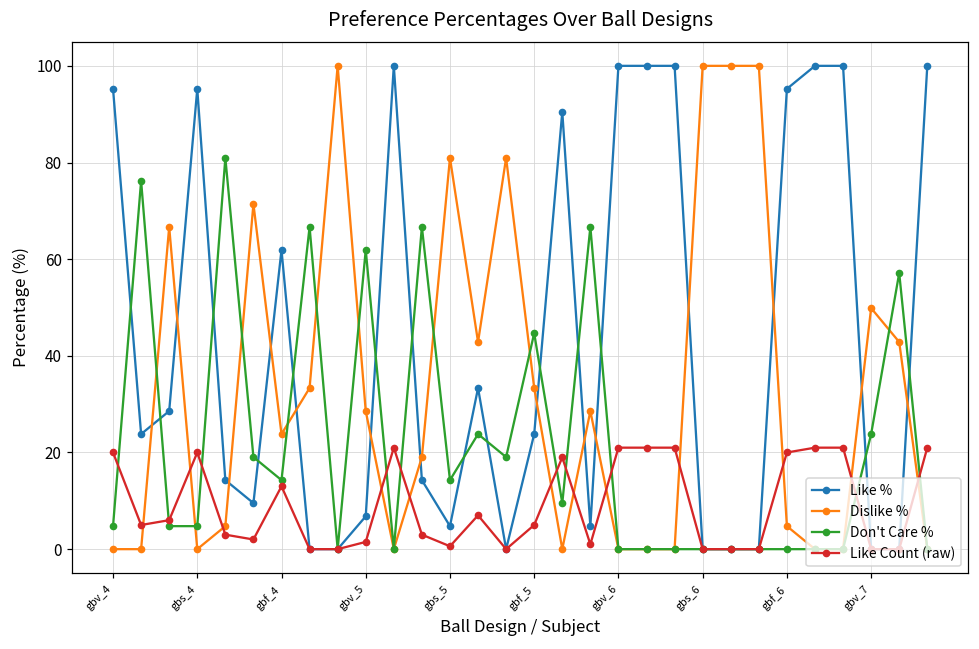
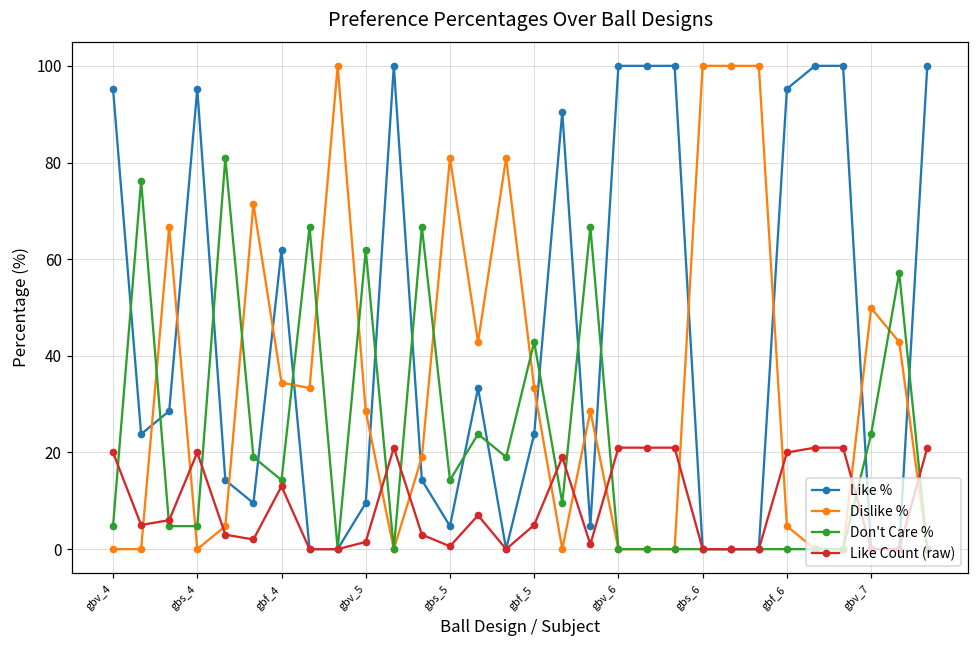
  {
    "Like %": {
      "gbv_4": 95,
      "gbs_4": 95,
      "gbf_4": 62,
-     "gbv_5": 7,
+     "gbv_5": 10,
      "gbs_5": 5,
      "gbf_5": 24,
      "gbv_6": 100,
      "gbf_6": 95
    },
    "Dislike %": {
      "gbv_4": 0,
      "gbs_4": 0,
-     "gbf_4": 24,
+     "gbf_4": 34,
      "gbv_5": 29,
      "gbs_5": 81,
      "gbf_5": 33,
      "gbs_6": 100,
      "gbf_6": 5,
      "gbv_7": 50
    },
    "Don't Care %": {
      "gbv_4": 5,
      "gbs_4": 5,
      "gbf_4": 14,
      "gbv_5": 62,
      "gbs_5": 14,
-     "gbf_5": 45,
+     "gbf_5": 43,
      "gbf_6": 0,
      "gbv_7": 24
    },
    "Like Count (raw)": {
      "gbv_4": 20,
      "gbs_4": 20,
      "gbf_4": 13,
      "gbv_5": 2,
      "gbs_5": 1,
      "gbf_5": 5,
      "gbv_6": 21,
      "gbf_6": 20
    }
  }
